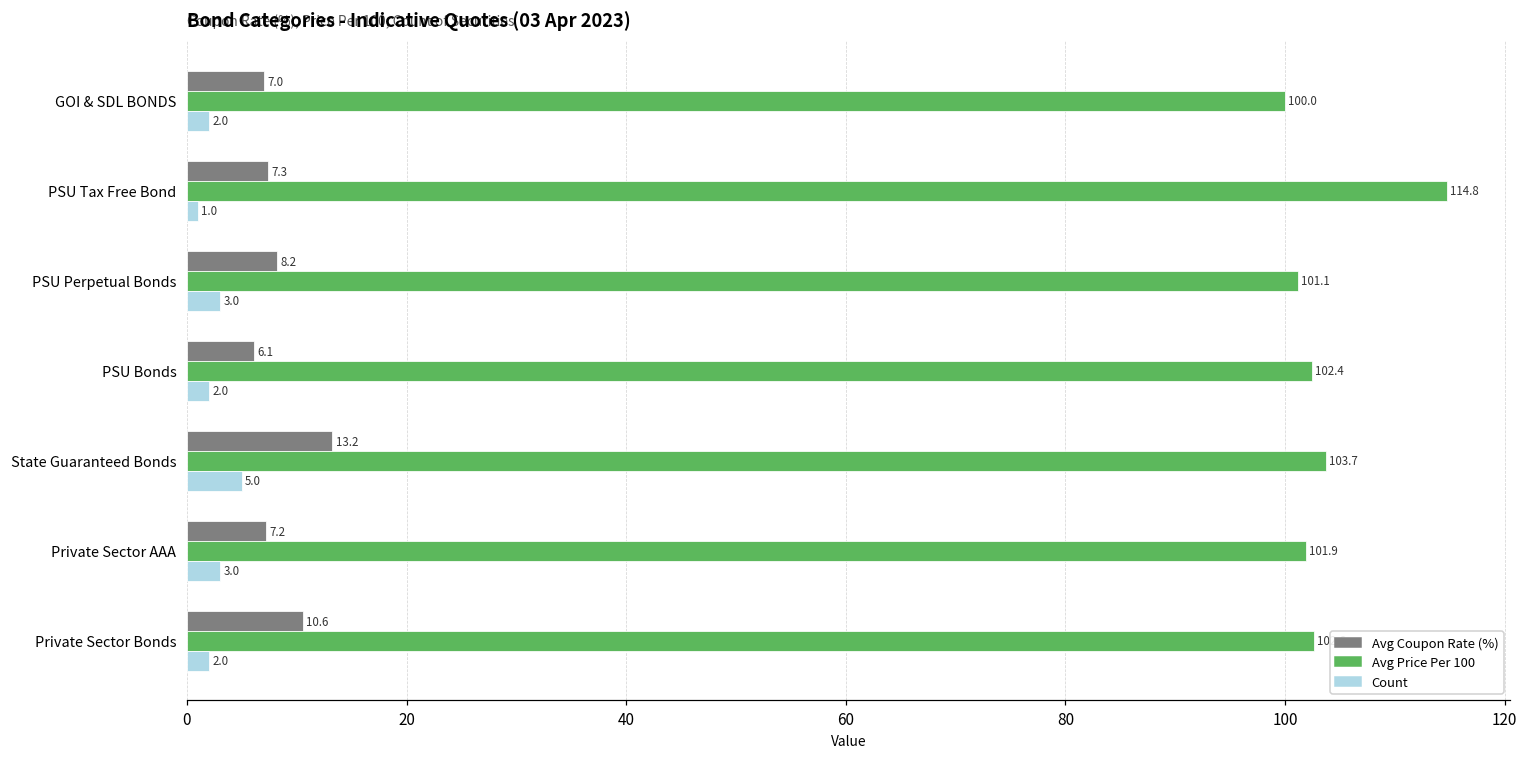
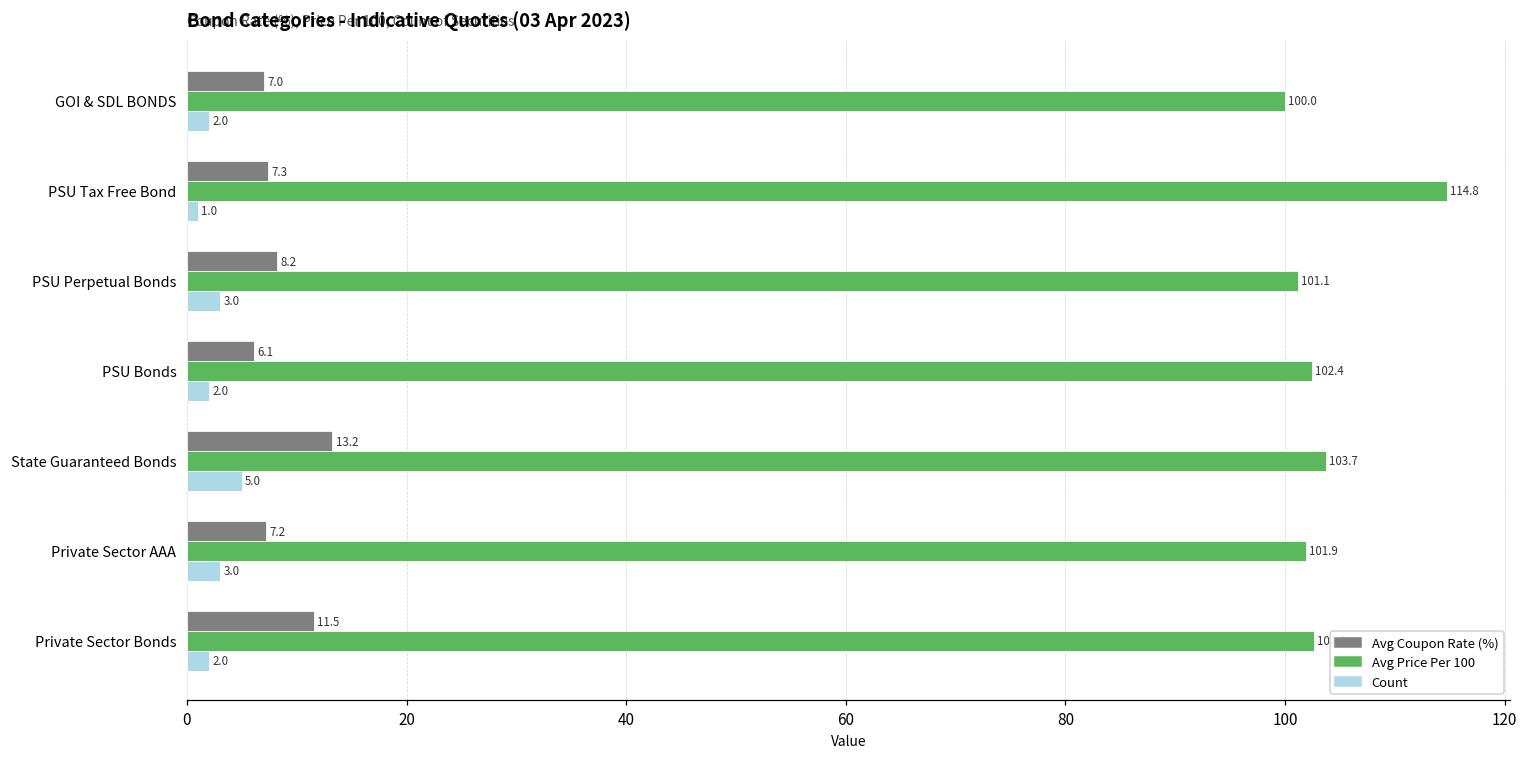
  {
    "Avg Coupon Rate (%)": {
      "GOI & SDL BONDS": 7.0,
      "PSU Tax Free Bond": 7.3,
      "PSU Perpetual Bonds": 8.2,
      "PSU Bonds": 6.1,
      "State Guaranteed Bonds": 13.2,
      "Private Sector AAA": 7.2,
-     "Private Sector Bonds": 10.6
+     "Private Sector Bonds": 11.5
    },
    "Avg Price Per 100": {
      "GOI & SDL BONDS": 100.0,
      "PSU Tax Free Bond": 114.8,
      "PSU Perpetual Bonds": 101.1,
      "PSU Bonds": 102.4,
      "State Guaranteed Bonds": 103.7,
      "Private Sector AAA": 101.9
    },
    "Count": {
      "GOI & SDL BONDS": 2.0,
      "PSU Tax Free Bond": 1.0,
      "PSU Perpetual Bonds": 3.0,
      "PSU Bonds": 2.0,
      "State Guaranteed Bonds": 5.0,
      "Private Sector AAA": 3.0,
      "Private Sector Bonds": 2.0
    }
  }
